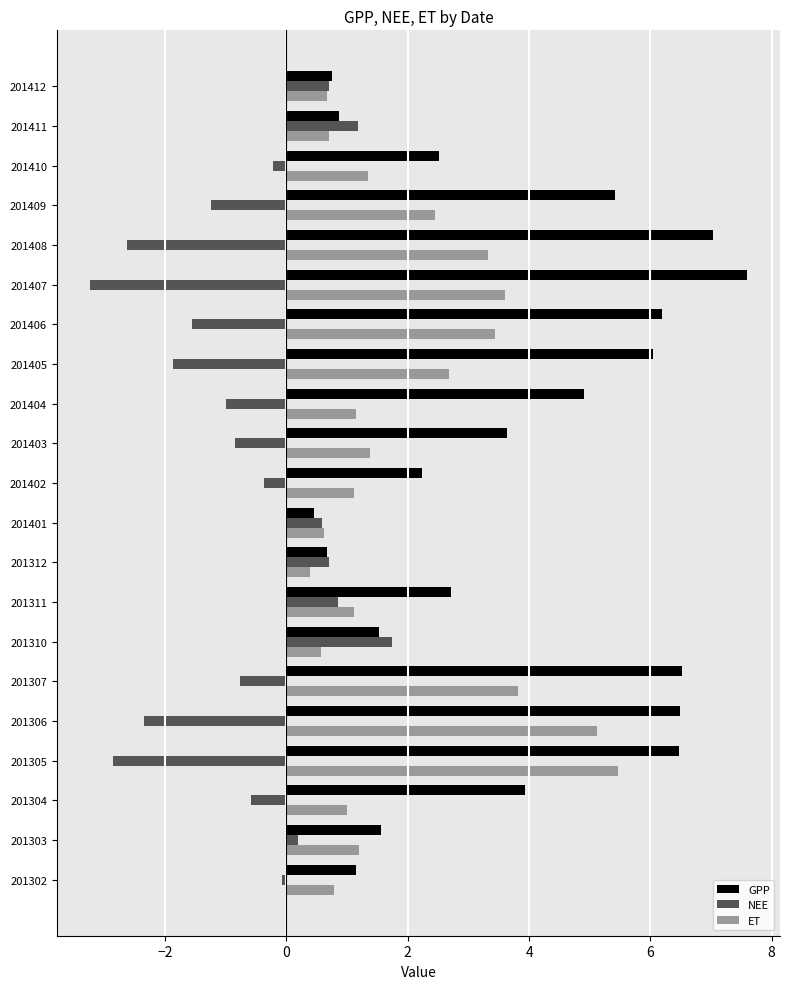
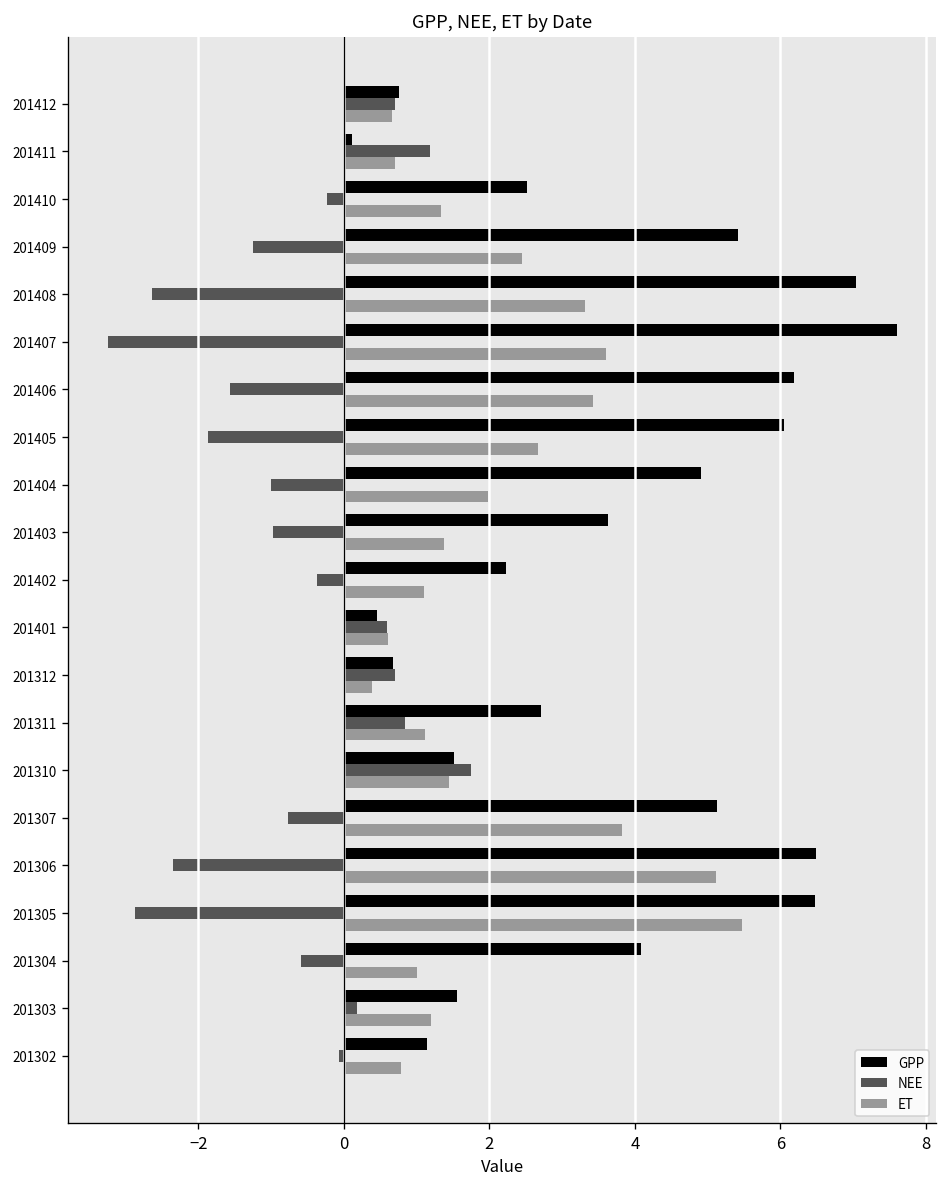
  {
    "GPP": {
      "201412": 0.8,
-     "201411": 0.9,
+     "201411": 0.1,
      "201410": 2.5,
      "201409": 5.4,
      "201408": 7.0,
      "201407": 7.6,
      "201406": 6.2,
      "201405": 6.1,
      "201404": 4.9,
      "201403": 3.6,
      "201402": 2.2,
      "201401": 0.5,
      "201312": 0.7,
      "201311": 2.7,
      "201310": 1.5,
-     "201307": 6.5,
+     "201307": 5.1,
      "201306": 6.5,
      "201305": 6.5,
-     "201304": 3.9,
+     "201304": 4.1,
      "201303": 1.6,
      "201302": 1.1
    },
    "NEE": {
      "201412": 0.7,
      "201411": 1.2,
      "201410": -0.2,
      "201409": -1.2,
      "201408": -2.6,
      "201407": -3.2,
      "201406": -1.6,
      "201405": -1.9,
      "201404": -1.0,
-     "201403": -0.8,
+     "201403": -1.0,
      "201402": -0.4,
      "201401": 0.6,
      "201312": 0.7,
      "201311": 0.8,
      "201310": 1.7,
      "201307": -0.8,
      "201306": -2.3,
      "201305": -2.9,
      "201304": -0.6,
      "201303": 0.2,
      "201302": -0.1
    },
    "ET": {
      "201412": 0.7,
      "201411": 0.7,
      "201410": 1.3,
      "201409": 2.4,
      "201408": 3.3,
      "201407": 3.6,
      "201406": 3.4,
      "201405": 2.7,
-     "201404": 1.2,
+     "201404": 2.0,
      "201403": 1.4,
      "201402": 1.1,
      "201401": 0.6,
      "201312": 0.4,
      "201311": 1.1,
-     "201310": 0.6,
+     "201310": 1.4,
      "201307": 3.8,
      "201306": 5.1,
      "201305": 5.5,
      "201304": 1.0,
      "201303": 1.2,
      "201302": 0.8
    }
  }
